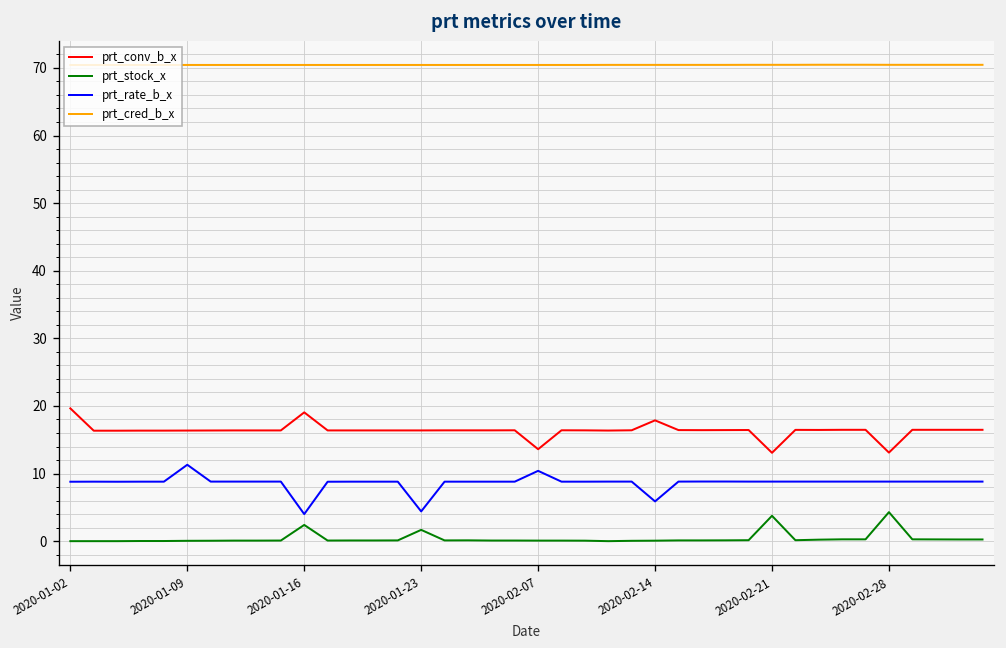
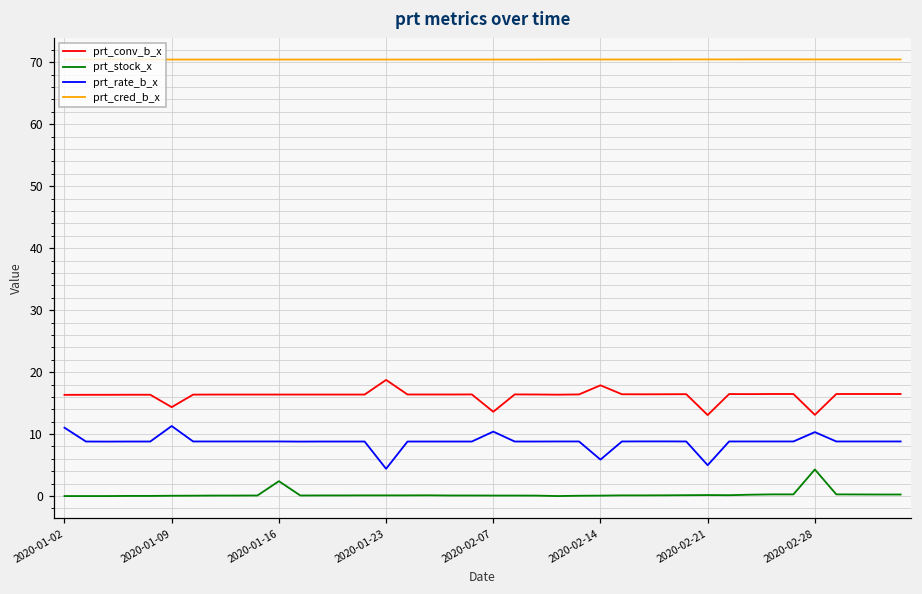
  {
    "prt_conv_b_x": {
-     "2020-01-02": 20,
-     "2020-01-09": 16,
-     "2020-01-16": 19,
-     "2020-01-23": 16,
+     "2020-01-02": 16,
+     "2020-01-09": 14,
+     "2020-01-16": 16,
+     "2020-01-23": 19,
      "2020-02-07": 14,
      "2020-02-14": 18,
      "2020-02-21": 13,
      "2020-02-28": 13
    },
    "prt_stock_x": {
      "2020-01-02": 0,
      "2020-01-09": 0,
      "2020-01-16": 2,
-     "2020-01-23": 2,
+     "2020-01-23": 0,
      "2020-02-07": 0,
      "2020-02-14": 0,
-     "2020-02-21": 4,
+     "2020-02-21": 0,
      "2020-02-28": 4
    },
    "prt_rate_b_x": {
-     "2020-01-02": 9,
+     "2020-01-02": 11,
      "2020-01-09": 11,
-     "2020-01-16": 4,
+     "2020-01-16": 9,
      "2020-01-23": 4,
      "2020-02-07": 10,
      "2020-02-14": 6,
-     "2020-02-21": 9,
-     "2020-02-28": 9
+     "2020-02-21": 5,
+     "2020-02-28": 10
    },
    "prt_cred_b_x": {
      "2020-01-09": 70,
      "2020-01-16": 70,
      "2020-01-23": 70,
      "2020-02-07": 70,
      "2020-02-14": 70,
      "2020-02-21": 70,
      "2020-02-28": 70
    }
  }
